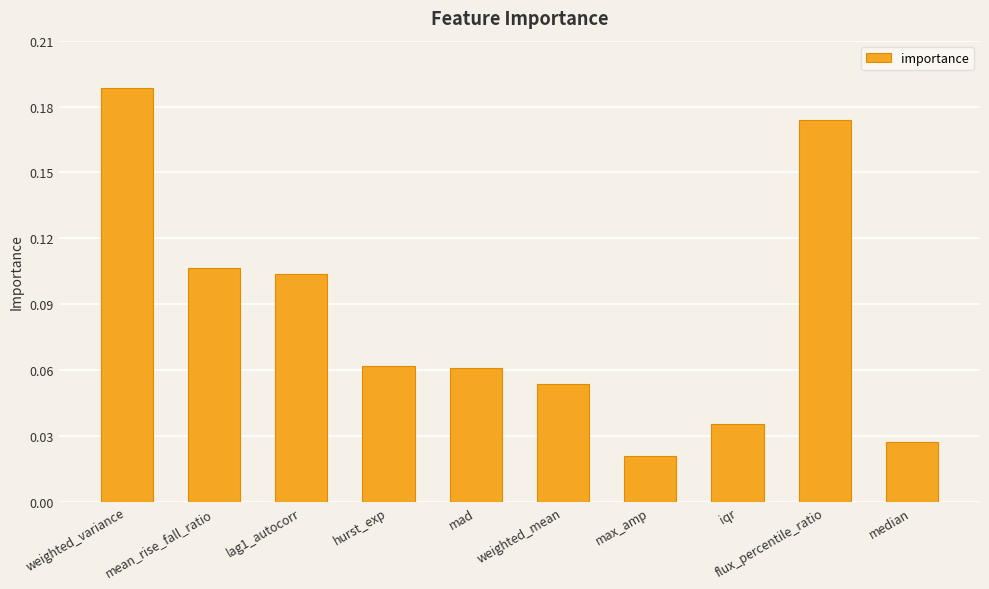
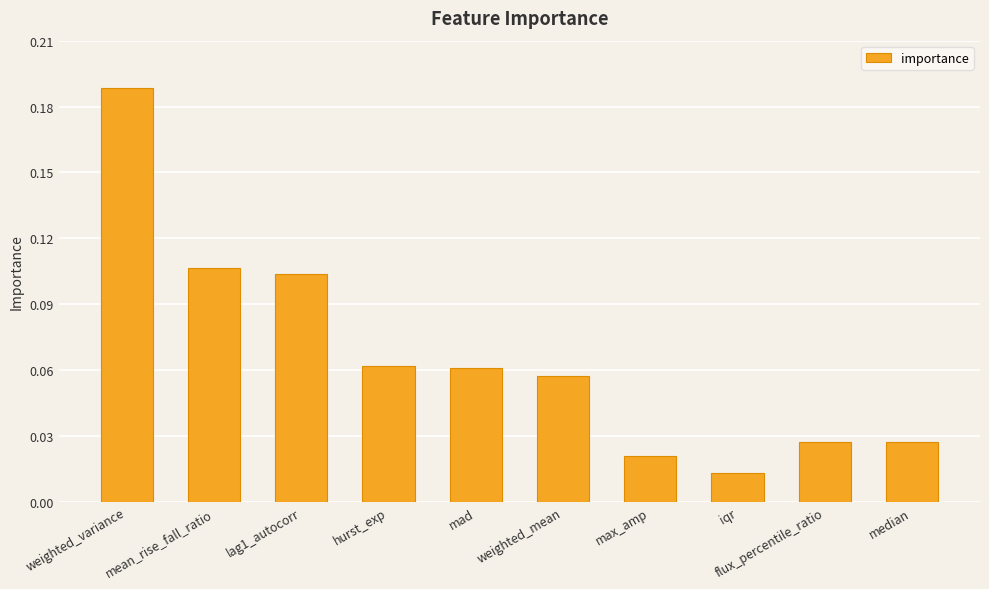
  {
    "weighted_variance": 0.189,
    "mean_rise_fall_ratio": 0.106,
    "lag1_autocorr": 0.104,
    "hurst_exp": 0.062,
    "mad": 0.061,
-   "weighted_mean": 0.054,
+   "weighted_mean": 0.057,
    "max_amp": 0.021,
-   "iqr": 0.036,
-   "flux_percentile_ratio": 0.174,
+   "iqr": 0.013,
+   "flux_percentile_ratio": 0.027,
    "median": 0.027
  }
